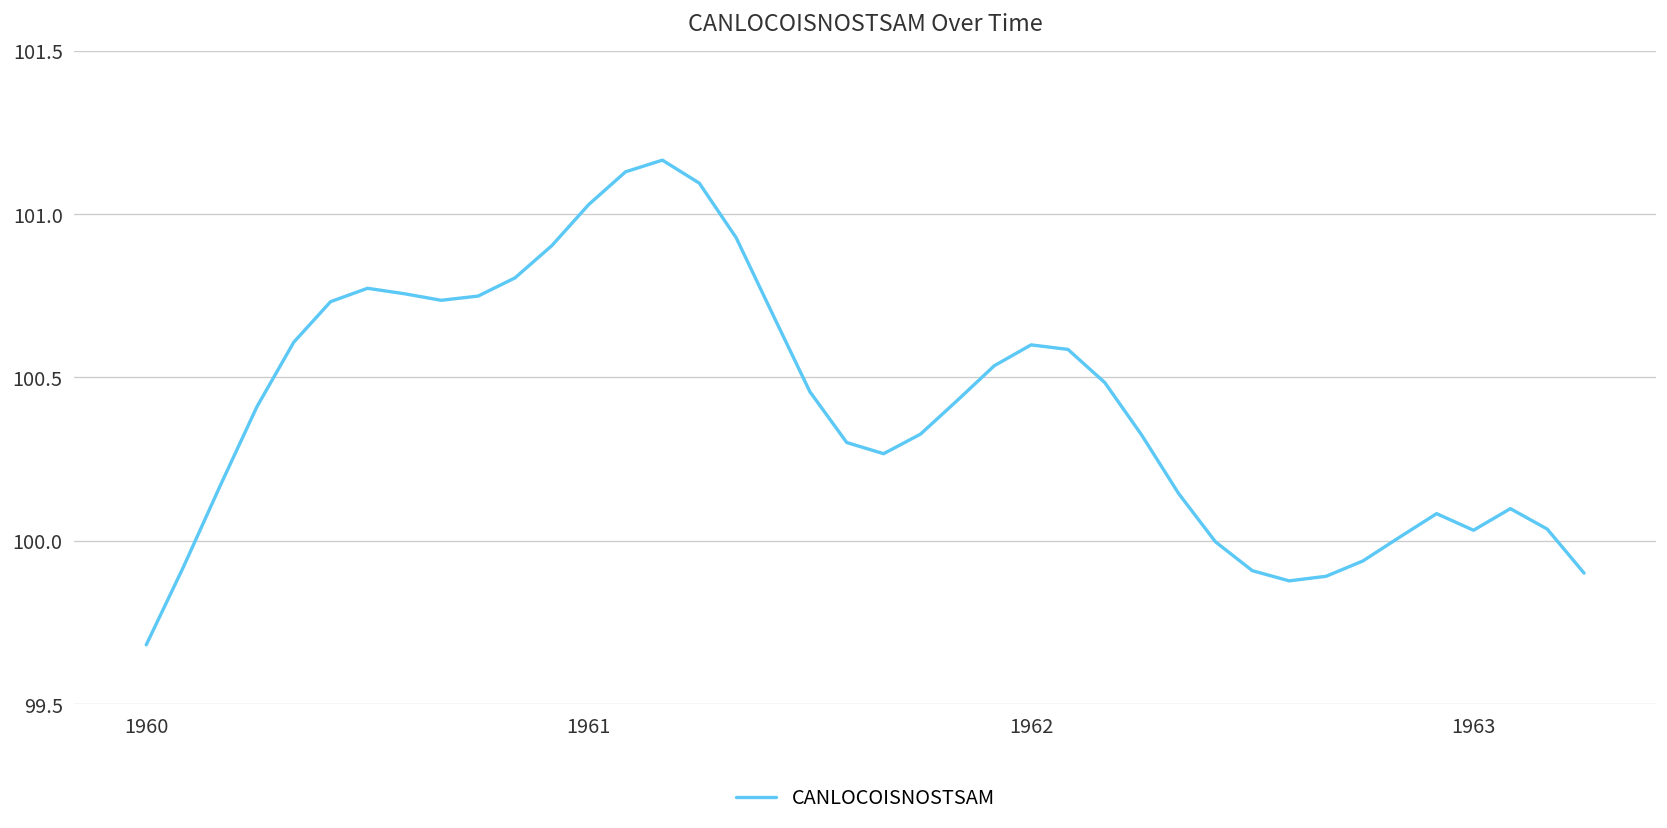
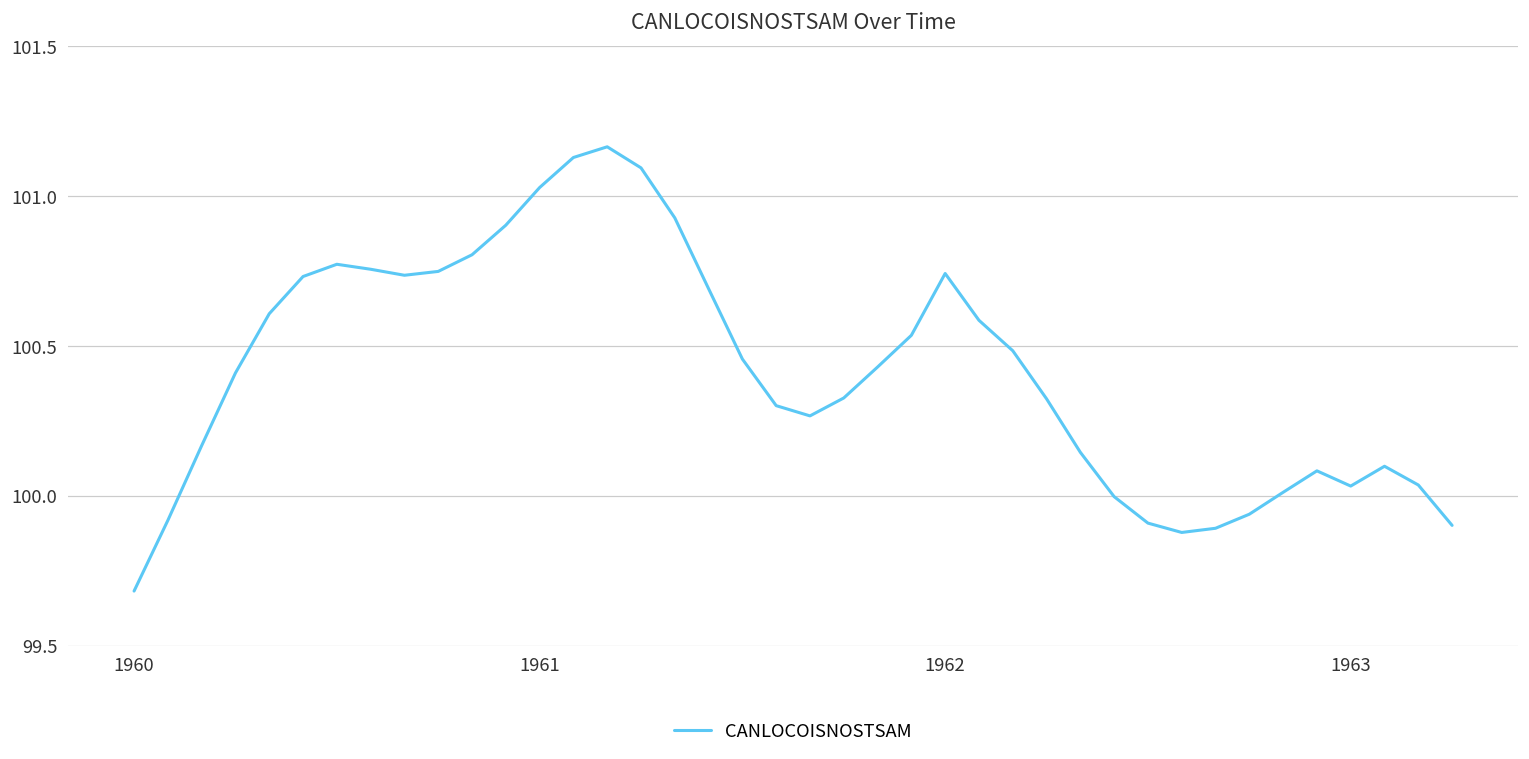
  {
    "1960": 99.68,
    "1961": 101.03,
-   "1962": 100.60,
+   "1962": 100.74,
    "1963": 100.03
  }
